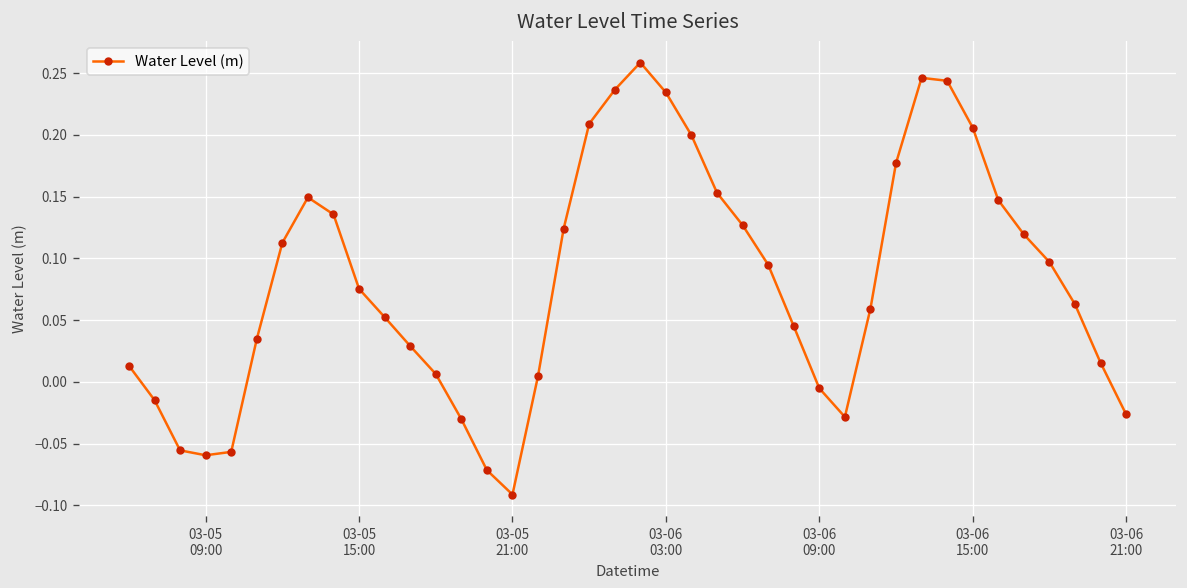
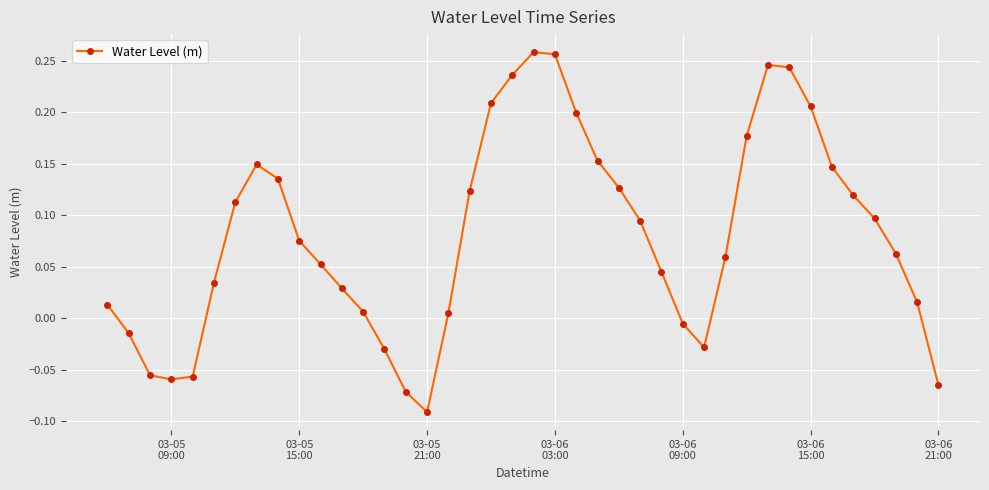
  {
    "03-05 09:00": -0.059,
    "03-05 15:00": 0.075,
    "03-05 21:00": -0.091,
-   "03-06 03:00": 0.234,
+   "03-06 03:00": 0.256,
    "03-06 09:00": -0.005,
    "03-06 15:00": 0.206,
-   "03-06 21:00": -0.026
+   "03-06 21:00": -0.065
  }
